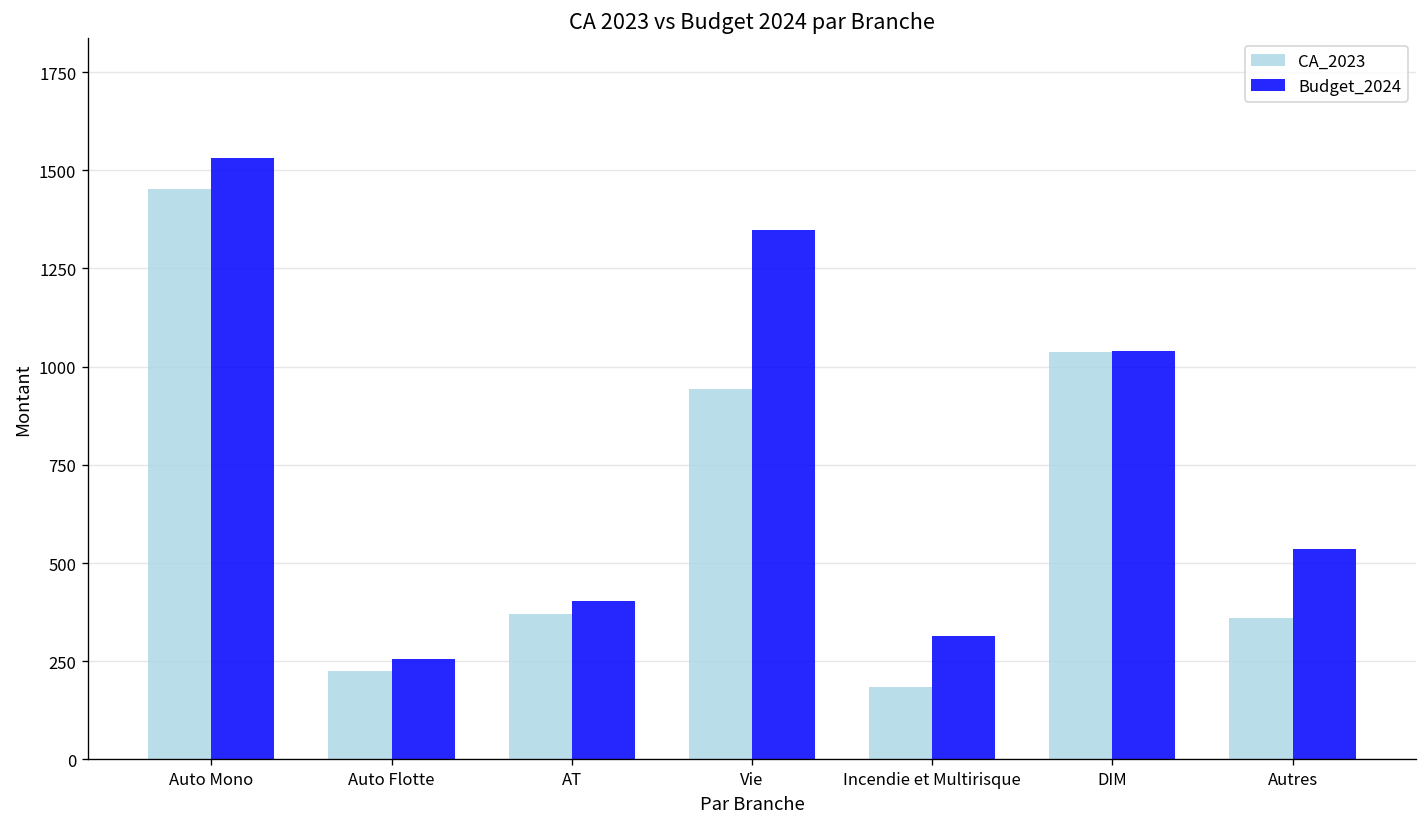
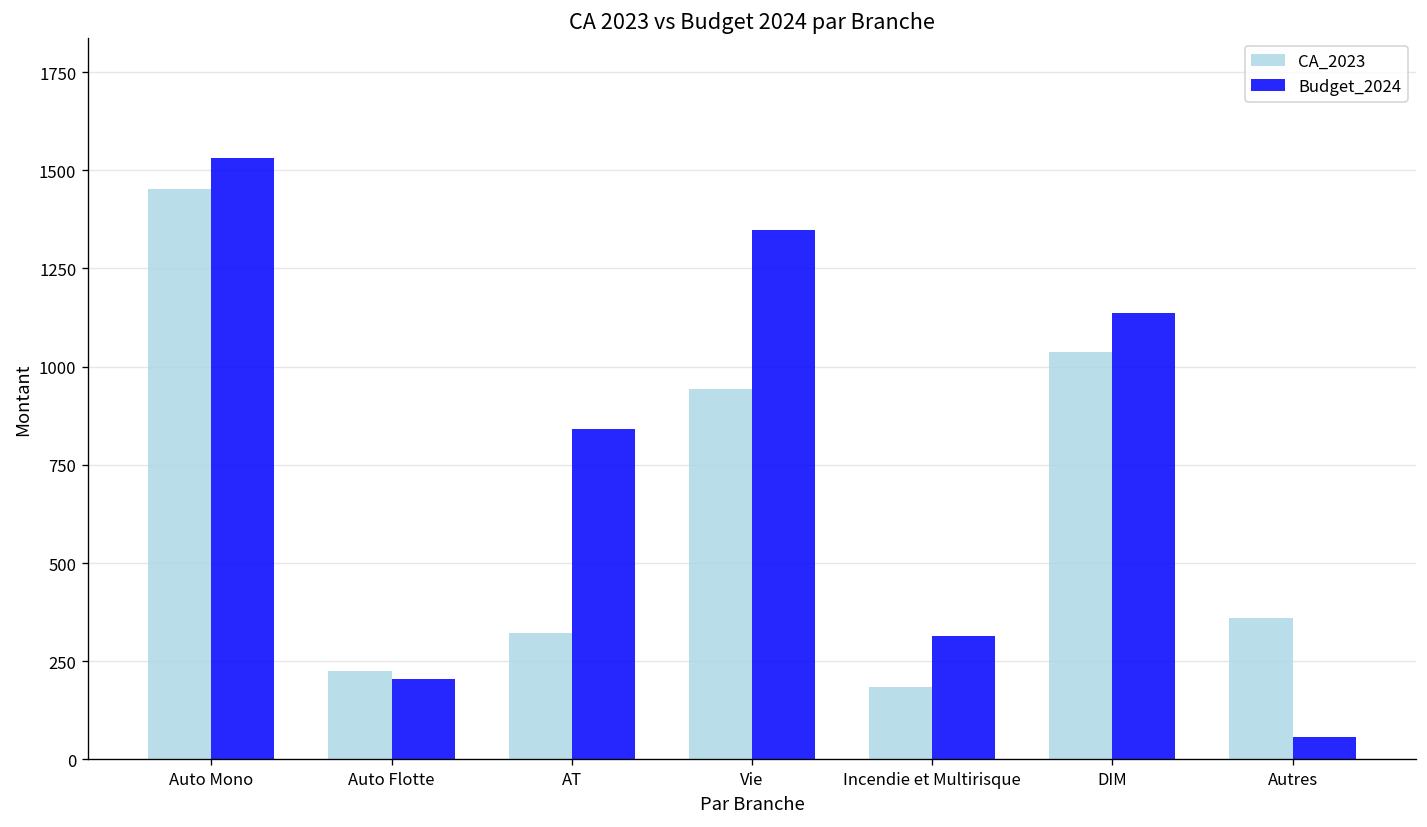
  {
    "CA_2023": {
      "Auto Mono": 1450,
      "Auto Flotte": 230,
-     "AT": 370,
+     "AT": 320,
      "Vie": 940,
      "Incendie et Multirisque": 190,
      "DIM": 1040,
      "Autres": 360
    },
    "Budget_2024": {
      "Auto Mono": 1530,
-     "Auto Flotte": 260,
-     "AT": 400,
+     "Auto Flotte": 210,
+     "AT": 840,
      "Vie": 1350,
      "Incendie et Multirisque": 310,
-     "DIM": 1040,
-     "Autres": 540
+     "DIM": 1140,
+     "Autres": 60
    }
  }
